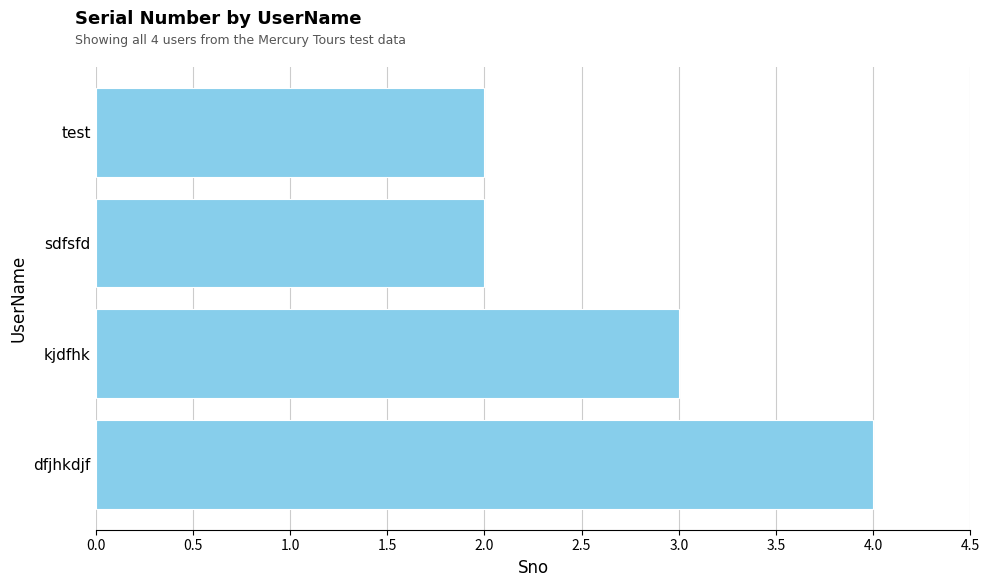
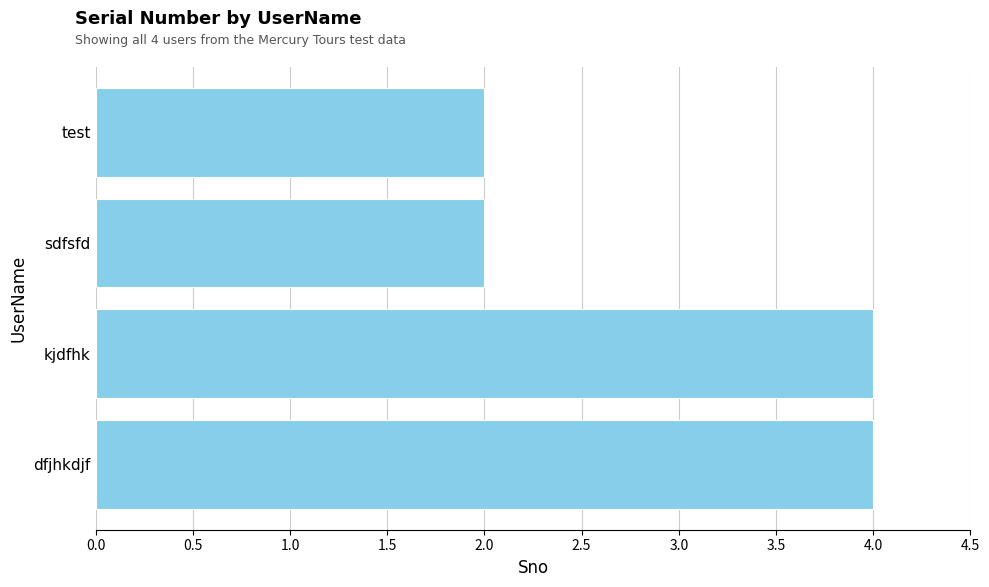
  {
    "test": 2,
    "sdfsfd": 2,
-   "kjdfhk": 3,
+   "kjdfhk": 4,
    "dfjhkdjf": 4
  }
